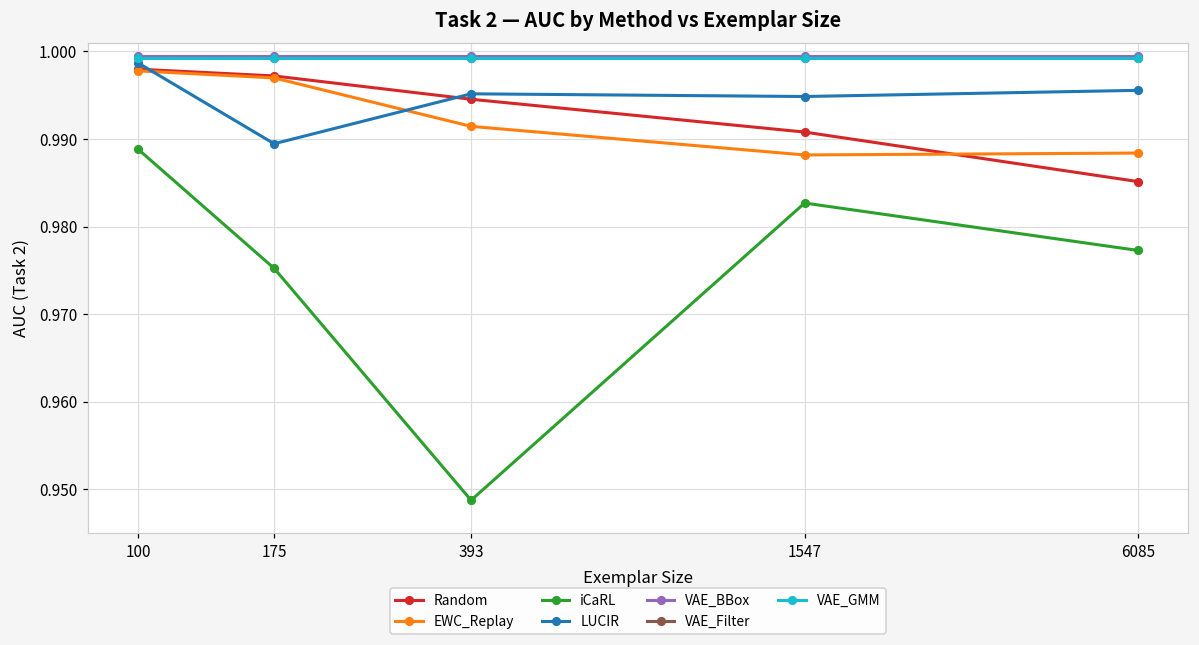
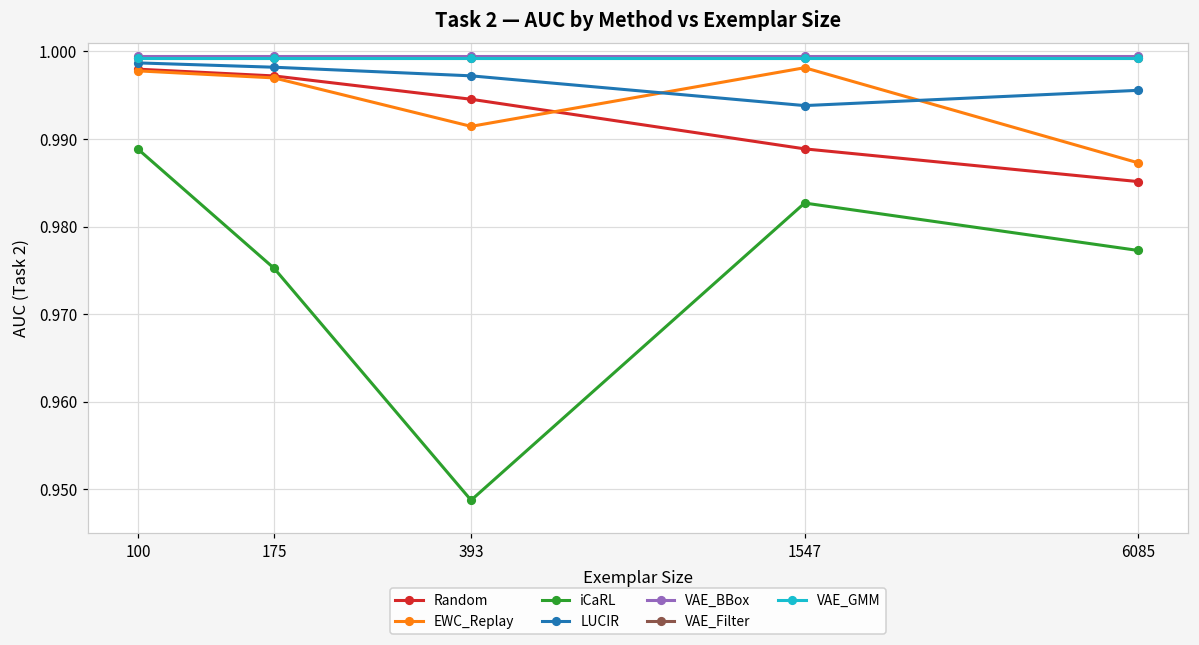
  {
    "Random": {
      "393": 0.995,
-     "1547": 0.991,
+     "1547": 0.989,
      "6085": 0.985
    },
    "EWC_Replay": {
      "393": 0.991,
-     "1547": 0.988,
-     "6085": 0.988
+     "1547": 0.998,
+     "6085": 0.987
    },
    "iCaRL": {
      "100": 0.989,
      "175": 0.975,
      "393": 0.949,
      "1547": 0.983,
      "6085": 0.977
    },
    "LUCIR": {
      "100": 0.999,
-     "175": 0.989,
-     "393": 0.995,
-     "1547": 0.995,
+     "175": 0.998,
+     "393": 0.997,
+     "1547": 0.994,
      "6085": 0.996
    }
  }
